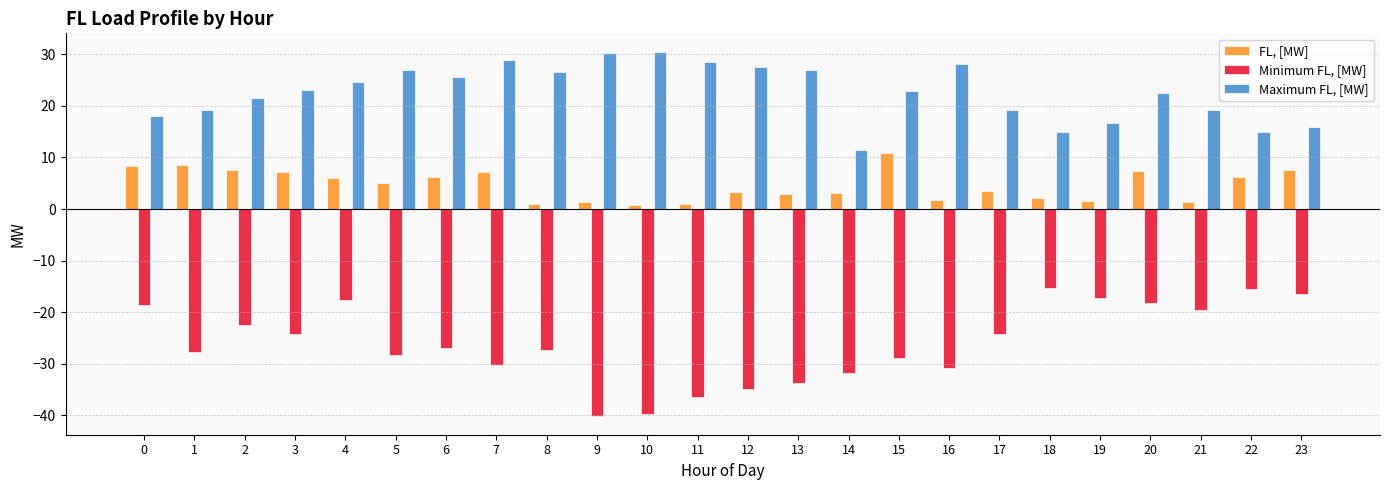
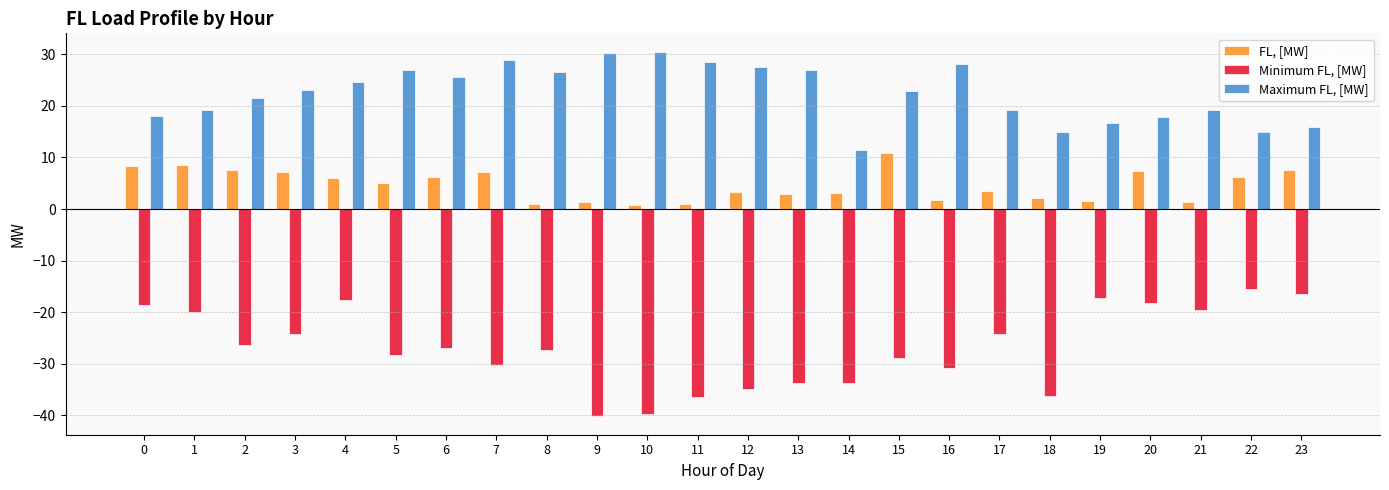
  {
    "FL, [MW]": {
      "0": 8,
      "1": 9,
      "2": 8,
      "3": 7,
      "4": 6,
      "5": 5,
      "6": 6,
      "7": 7,
      "8": 1,
      "9": 1,
      "10": 1,
      "11": 1,
      "12": 3,
      "13": 3,
      "14": 3,
      "15": 11,
      "16": 2,
      "17": 4,
      "18": 2,
      "19": 1,
      "20": 7,
      "21": 1,
      "22": 6,
      "23": 8
    },
    "Minimum FL, [MW]": {
      "0": -19,
-     "1": -28,
-     "2": -22,
+     "1": -20,
+     "2": -26,
      "3": -24,
      "4": -18,
      "5": -28,
      "6": -27,
      "7": -30,
      "8": -27,
      "9": -40,
      "10": -40,
      "11": -36,
      "12": -35,
      "13": -34,
-     "14": -32,
+     "14": -34,
      "15": -29,
      "16": -31,
      "17": -24,
-     "18": -15,
+     "18": -36,
      "19": -17,
      "20": -18,
      "21": -19,
      "22": -15,
      "23": -16
    },
    "Maximum FL, [MW]": {
      "0": 18,
      "1": 19,
      "2": 22,
      "3": 23,
      "4": 25,
      "5": 27,
      "6": 26,
      "7": 29,
      "8": 27,
      "9": 30,
      "10": 31,
      "11": 29,
      "12": 28,
      "13": 27,
      "14": 11,
      "15": 23,
      "16": 28,
      "17": 19,
      "18": 15,
      "19": 17,
-     "20": 22,
+     "20": 18,
      "21": 19,
      "22": 15,
      "23": 16
    }
  }
